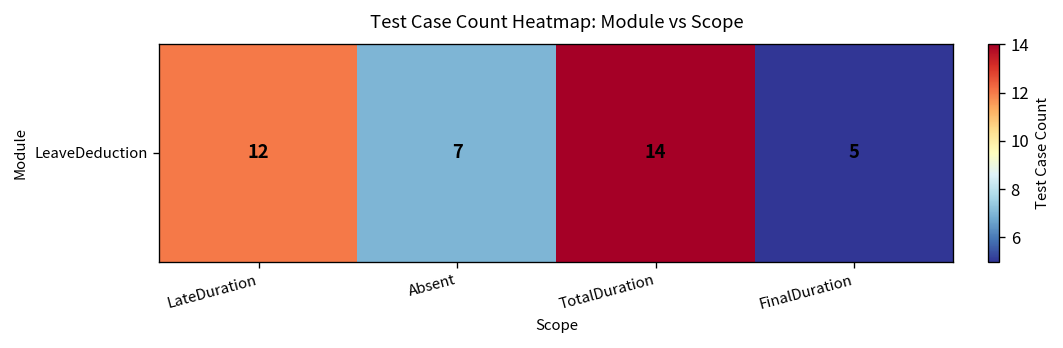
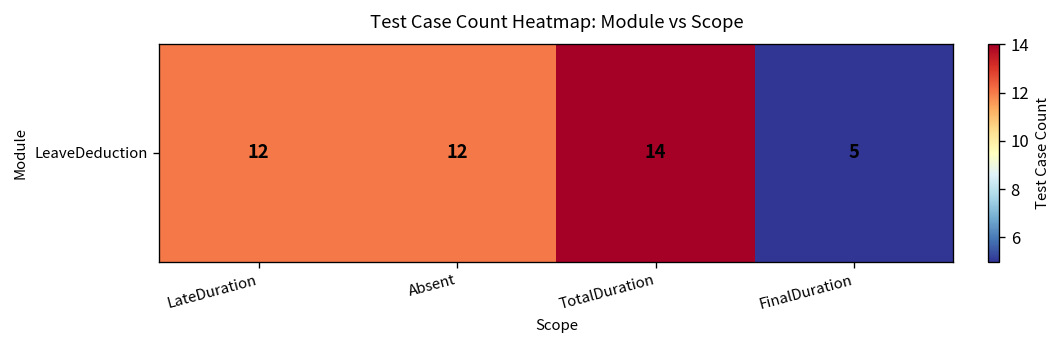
  {
    "LeaveDeduction": {
      "LateDuration": 12,
-     "Absent": 7,
+     "Absent": 12,
      "TotalDuration": 14,
      "FinalDuration": 5
    }
  }
